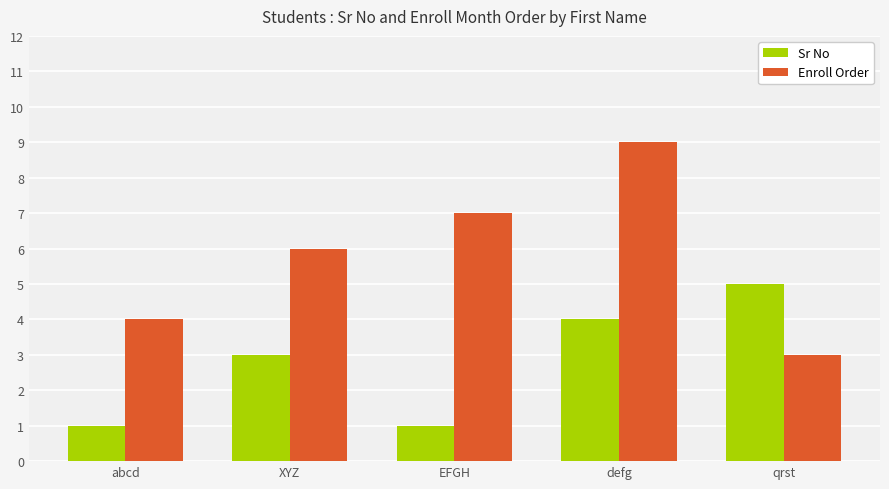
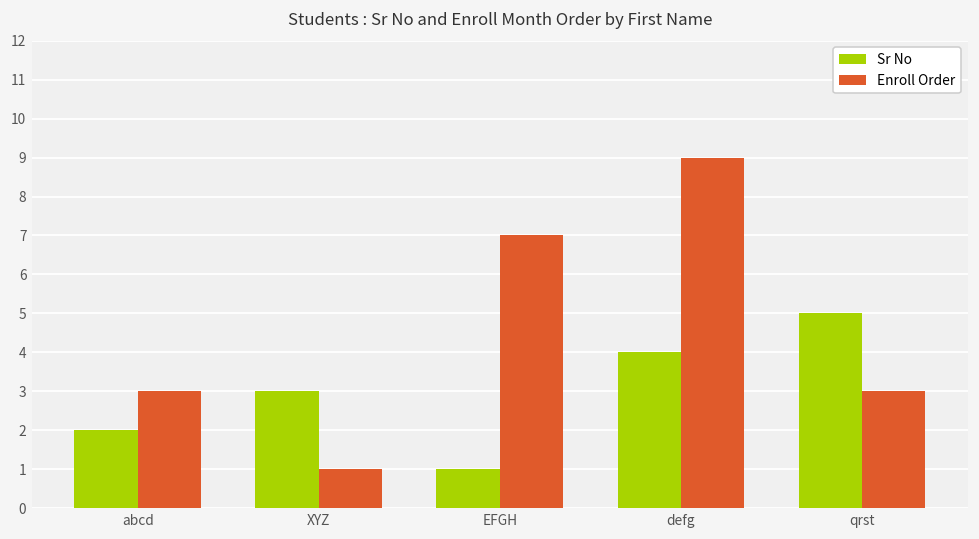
  {
    "Sr No": {
-     "abcd": 1,
+     "abcd": 2,
      "XYZ": 3,
      "EFGH": 1,
      "defg": 4,
      "qrst": 5
    },
    "Enroll Order": {
-     "abcd": 4,
-     "XYZ": 6,
+     "abcd": 3,
+     "XYZ": 1,
      "EFGH": 7,
      "defg": 9,
      "qrst": 3
    }
  }
